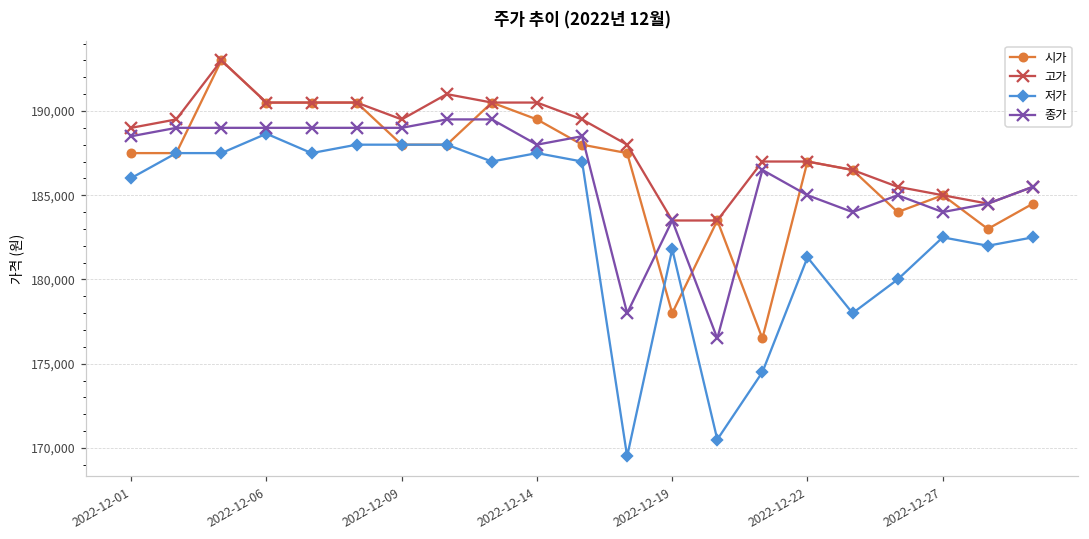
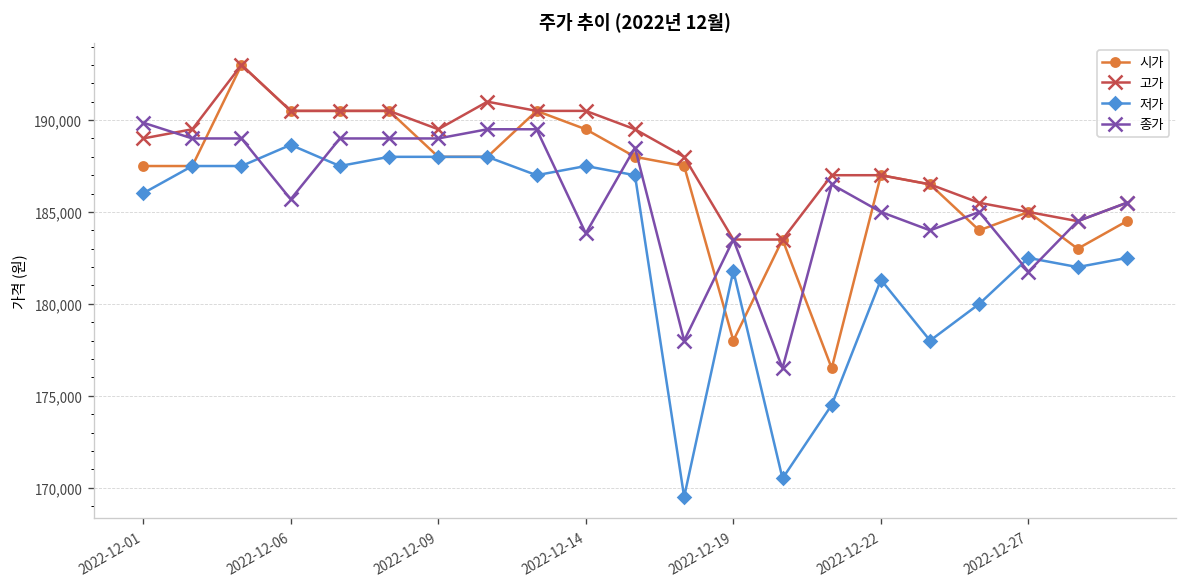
  {
    "저가": {
      "2022-12-01": "186,000",
      "2022-12-06": "188,700",
      "2022-12-14": "187,500",
      "2022-12-19": "181,800",
      "2022-12-22": "181,300",
      "2022-12-27": "182,500"
    },
    "종가": {
-     "2022-12-01": "188,500",
-     "2022-12-06": "189,000",
+     "2022-12-01": "189,900",
+     "2022-12-06": "185,700",
      "2022-12-09": "189,000",
-     "2022-12-14": "188,000",
+     "2022-12-14": "183,800",
      "2022-12-22": "185,000",
-     "2022-12-27": "184,000"
+     "2022-12-27": "181,800"
    }
  }
